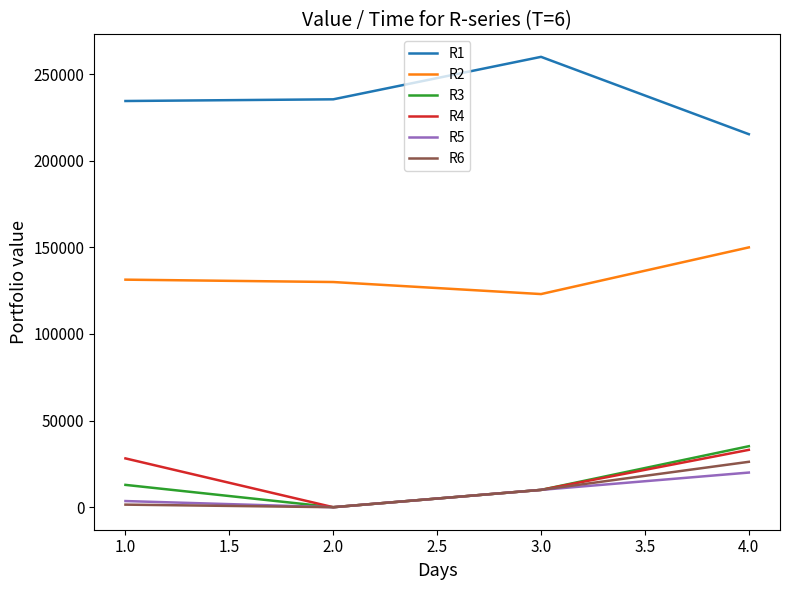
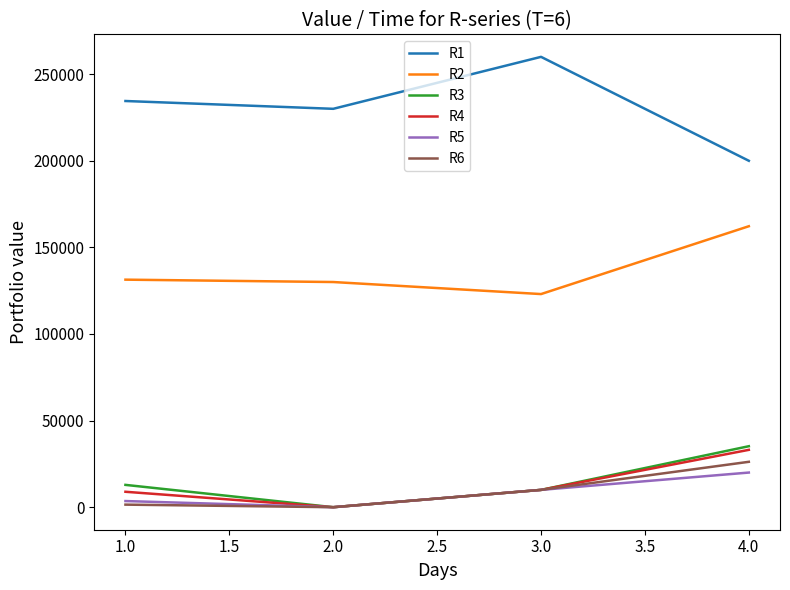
  {
    "R1": {
      "1.0": 235000,
-     "2.0": 235000,
+     "2.0": 230000,
      "3.0": 260000,
-     "4.0": 215000
+     "4.0": 200000
    },
    "R2": {
      "1.0": 131000,
      "2.0": 130000,
      "3.0": 123000,
-     "4.0": 150000
+     "4.0": 162000
    },
    "R3": {
      "1.0": 13000,
      "4.0": 35000
    },
    "R4": {
-     "1.0": 28000,
+     "1.0": 9000,
      "4.0": 33000
    },
    "R5": {
      "1.0": 4000,
      "4.0": 20000
    },
    "R6": {
      "1.0": 1000,
      "4.0": 26000
    }
  }
